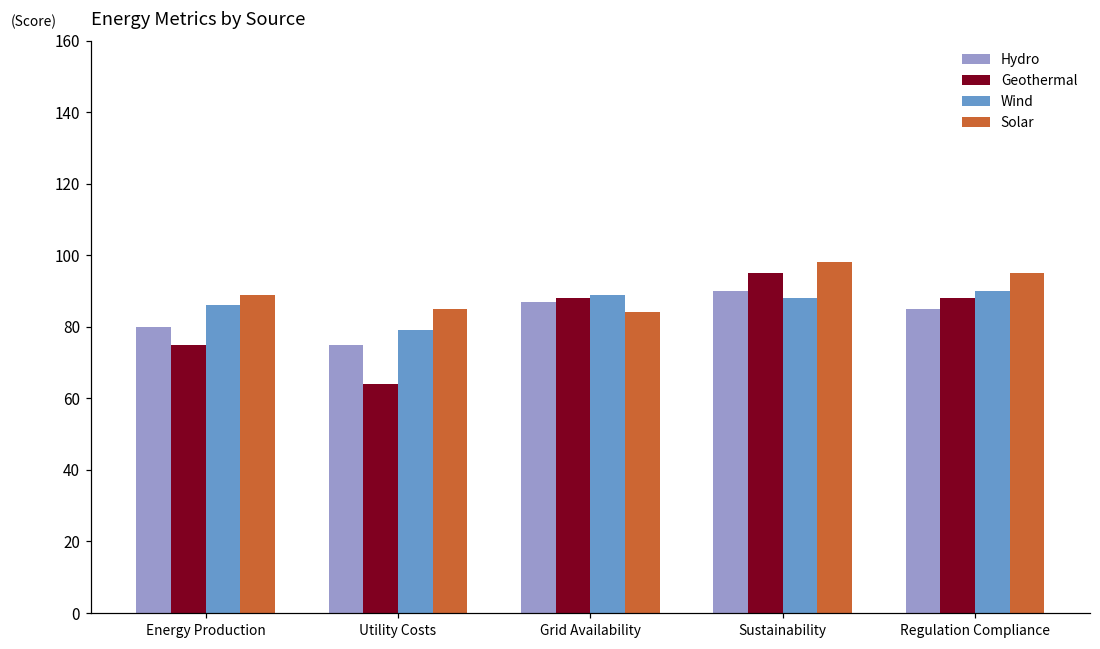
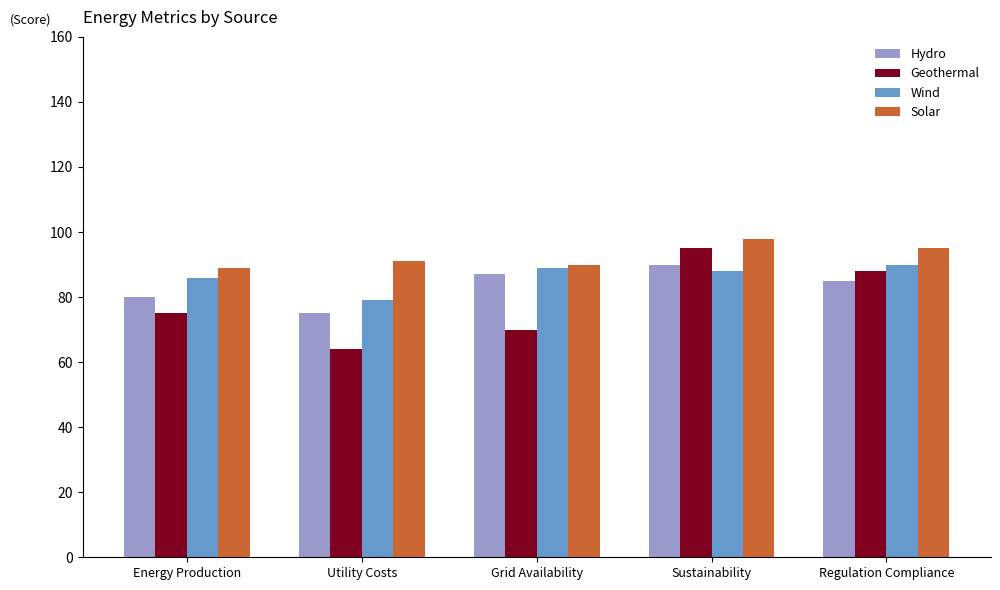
  {
    "Geothermal": {
      "Energy Production": 75,
      "Utility Costs": 64,
-     "Grid Availability": 88,
+     "Grid Availability": 70,
      "Sustainability": 95,
      "Regulation Compliance": 88
    },
    "Solar": {
      "Energy Production": 89,
-     "Utility Costs": 85,
-     "Grid Availability": 84,
+     "Utility Costs": 91,
+     "Grid Availability": 90,
      "Sustainability": 98,
      "Regulation Compliance": 95
    }
  }
